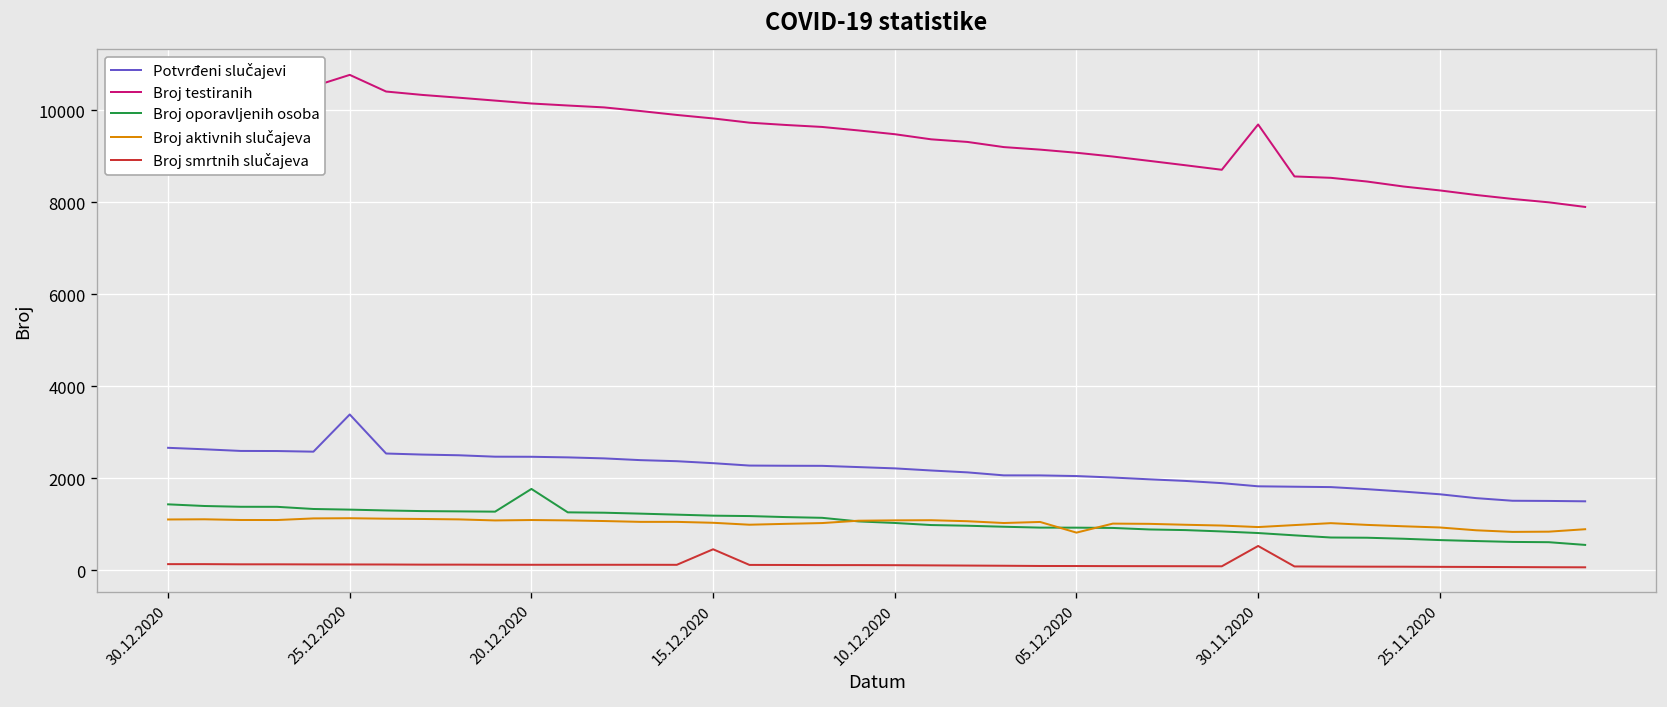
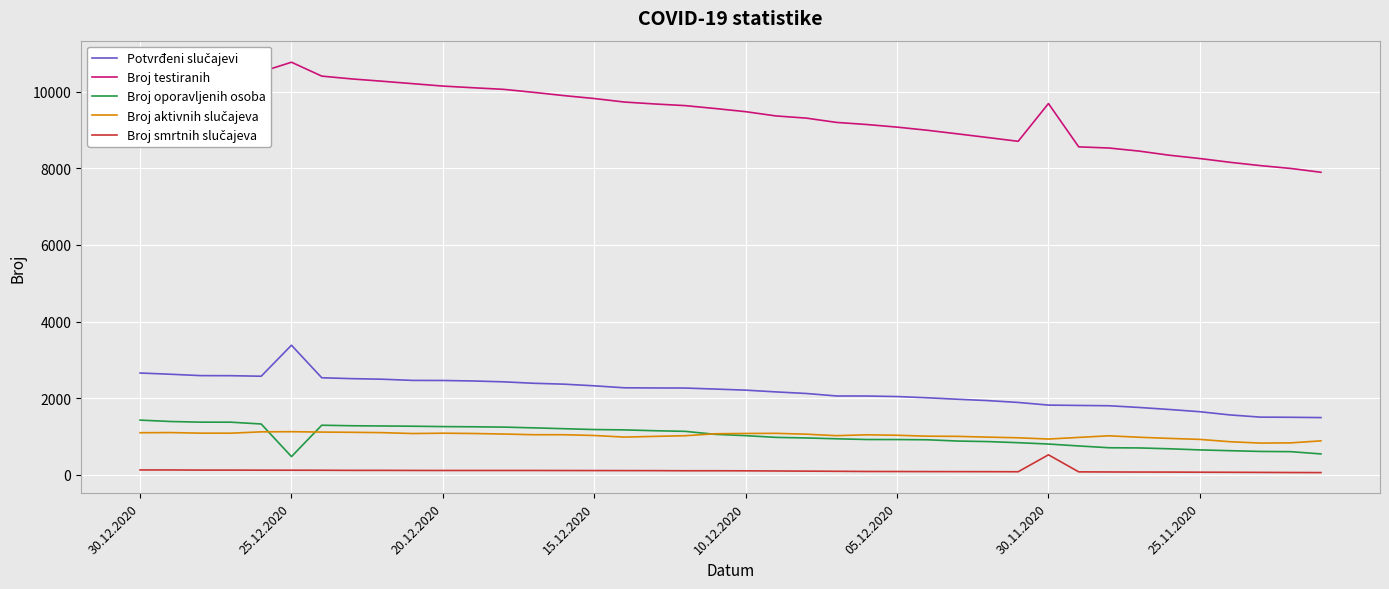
  {
    "Potvrđeni slučajevi": {
      "30.12.2020": 2700,
      "25.12.2020": 3400,
      "20.12.2020": 2500,
      "15.12.2020": 2300,
      "10.12.2020": 2200,
      "05.12.2020": 2000,
      "30.11.2020": 1800,
      "25.11.2020": 1600
    },
    "Broj testiranih": {
      "25.12.2020": 10800,
      "20.12.2020": 10100,
      "15.12.2020": 9800,
      "10.12.2020": 9500,
      "05.12.2020": 9100,
      "30.11.2020": 9700,
      "25.11.2020": 8300
    },
    "Broj oporavljenih osoba": {
      "30.12.2020": 1400,
-     "25.12.2020": 1300,
-     "20.12.2020": 1800,
+     "25.12.2020": 500,
+     "20.12.2020": 1300,
      "15.12.2020": 1200,
      "05.12.2020": 900,
      "30.11.2020": 800,
      "25.11.2020": 700
    },
    "Broj aktivnih slučajeva": {
      "30.12.2020": 1100,
      "25.12.2020": 1100,
      "20.12.2020": 1100,
      "15.12.2020": 1000,
-     "05.12.2020": 800,
+     "05.12.2020": 1000,
      "30.11.2020": 900,
      "25.11.2020": 900
    },
    "Broj smrtnih slučajeva": {
      "30.12.2020": 100,
      "25.12.2020": 100,
      "20.12.2020": 100,
-     "15.12.2020": 500,
+     "15.12.2020": 100,
      "10.12.2020": 100,
      "05.12.2020": 100,
      "30.11.2020": 500,
      "25.11.2020": 100
    }
  }
